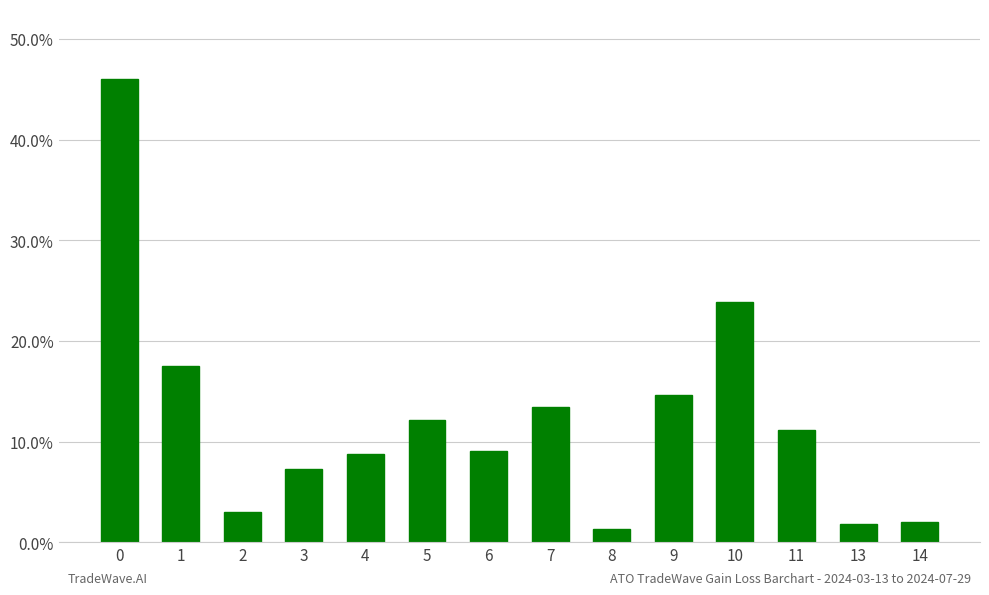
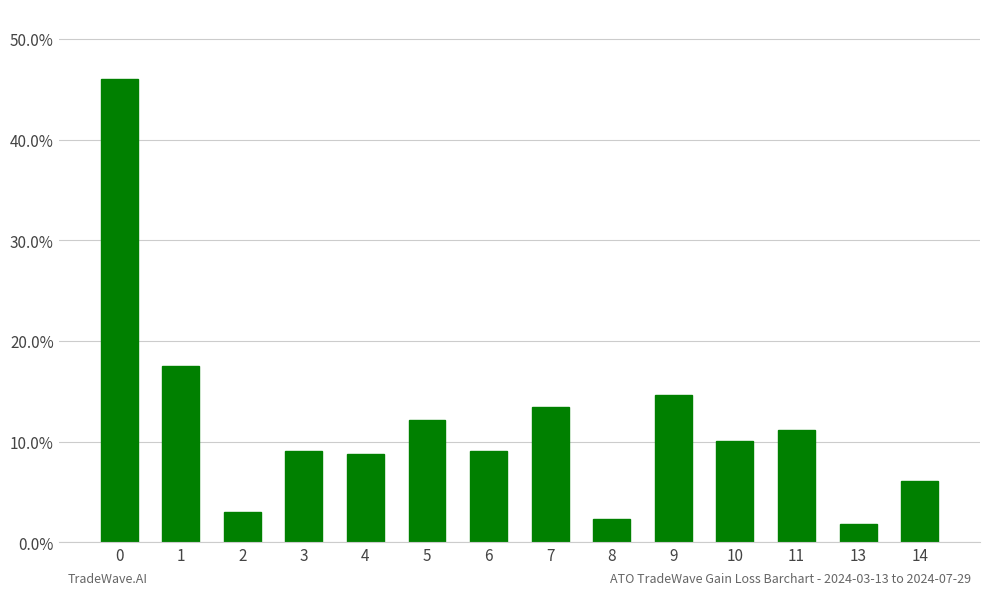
  {
    "0": "46.1%",
    "1": "17.5%",
    "2": "3.0%",
-   "3": "7.3%",
+   "3": "9.1%",
    "4": "8.8%",
    "5": "12.2%",
    "6": "9.0%",
    "7": "13.4%",
-   "8": "1.4%",
+   "8": "2.4%",
    "9": "14.6%",
-   "10": "23.9%",
+   "10": "10.0%",
    "11": "11.2%",
    "13": "1.8%",
-   "14": "2.0%"
+   "14": "6.1%"
  }
